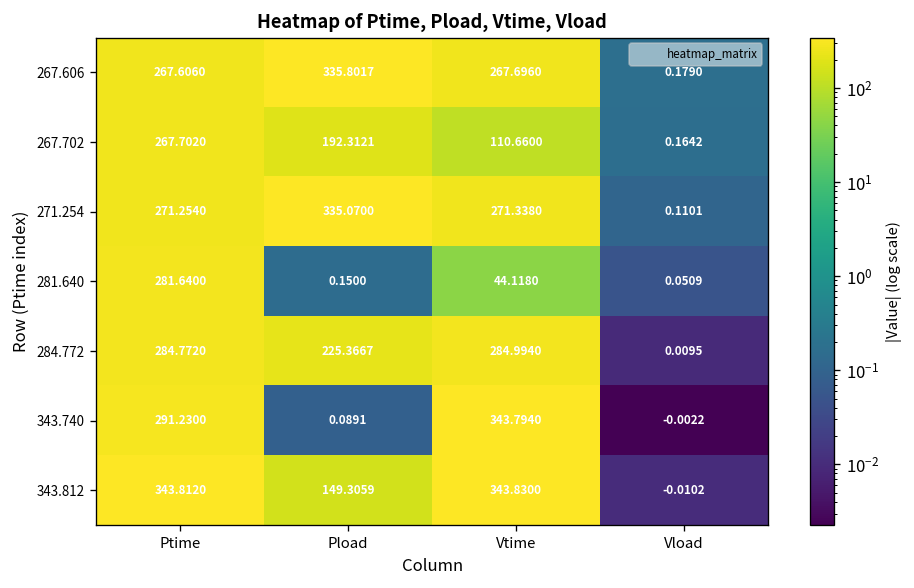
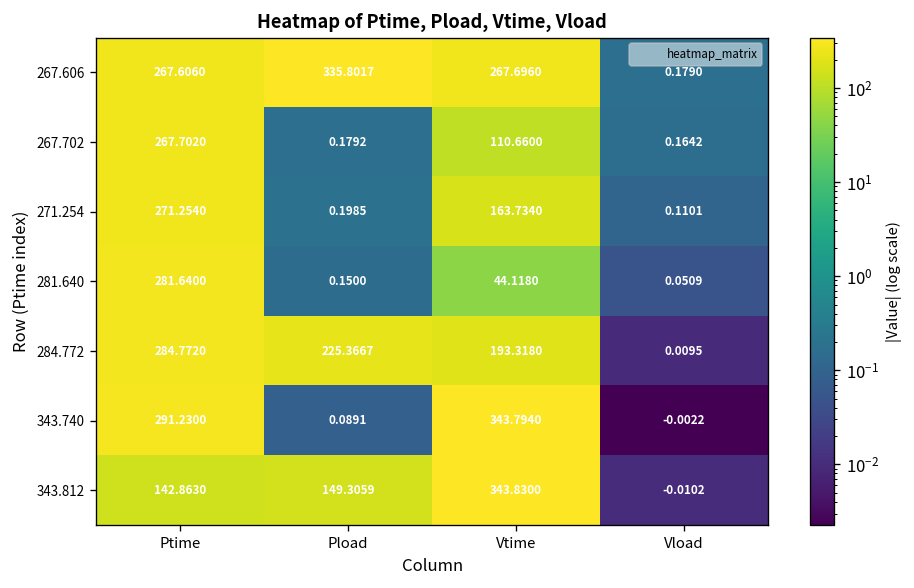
  {
    "267.606": {
      "Ptime": 267.6060,
      "Pload": 335.8017,
      "Vtime": 267.6960,
      "Vload": 0.1790
    },
    "267.702": {
      "Ptime": 267.7020,
-     "Pload": 192.3121,
+     "Pload": 0.1792,
      "Vtime": 110.6600,
      "Vload": 0.1642
    },
    "271.254": {
      "Ptime": 271.2540,
-     "Pload": 335.0700,
-     "Vtime": 271.3380,
+     "Pload": 0.1985,
+     "Vtime": 163.7340,
      "Vload": 0.1101
    },
    "281.640": {
      "Ptime": 281.6400,
      "Pload": 0.1500,
      "Vtime": 44.1180,
      "Vload": 0.0509
    },
    "284.772": {
      "Ptime": 284.7720,
      "Pload": 225.3667,
-     "Vtime": 284.9940,
+     "Vtime": 193.3180,
      "Vload": 0.0095
    },
    "343.740": {
      "Ptime": 291.2300,
      "Pload": 0.0891,
      "Vtime": 343.7940,
      "Vload": -0.0022
    },
    "343.812": {
-     "Ptime": 343.8120,
+     "Ptime": 142.8630,
      "Pload": 149.3059,
      "Vtime": 343.8300,
      "Vload": -0.0102
    }
  }
